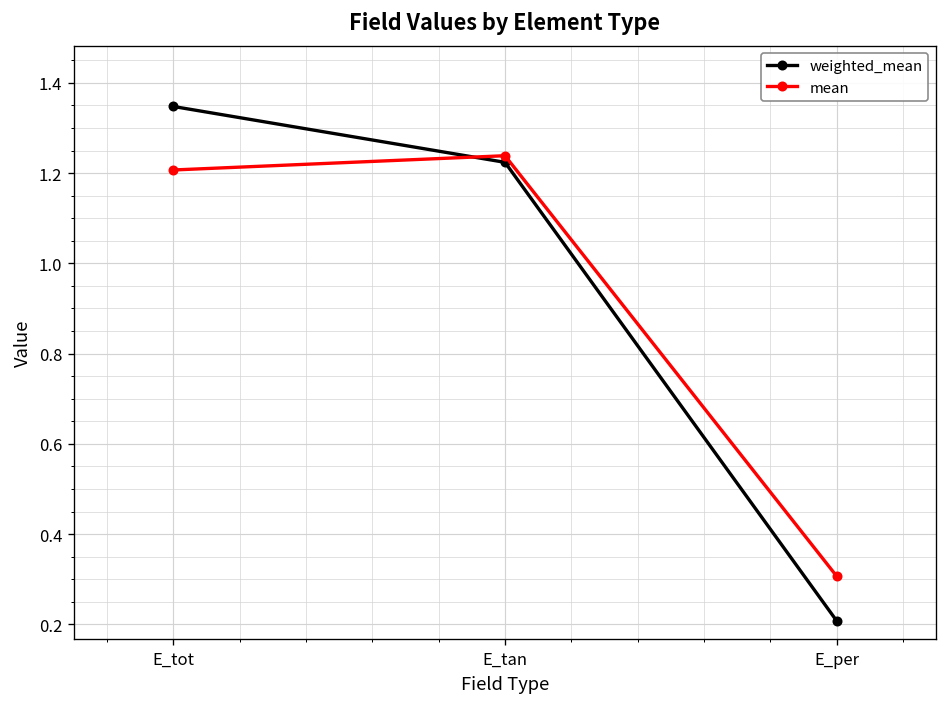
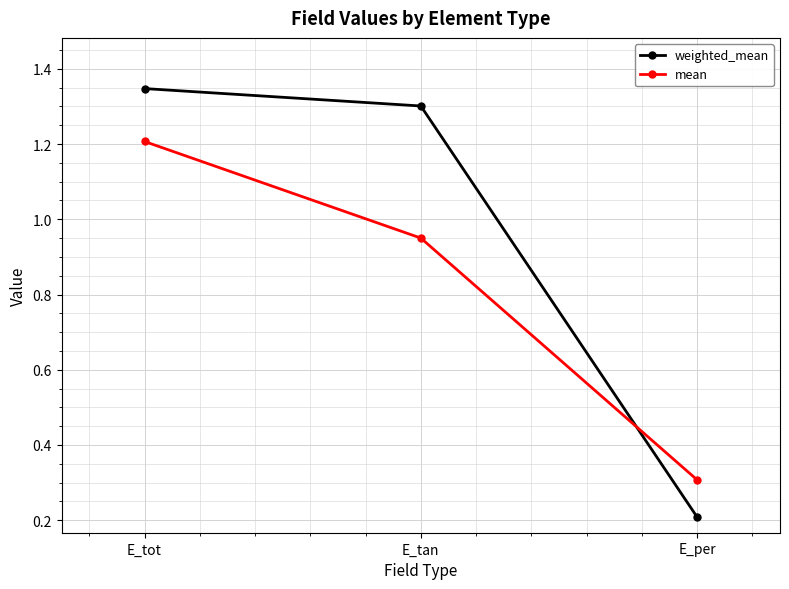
  {
    "weighted_mean": {
      "E_tot": 1.35,
-     "E_tan": 1.22,
+     "E_tan": 1.30,
      "E_per": 0.21
    },
    "mean": {
      "E_tot": 1.21,
-     "E_tan": 1.24,
+     "E_tan": 0.95,
      "E_per": 0.31
    }
  }
